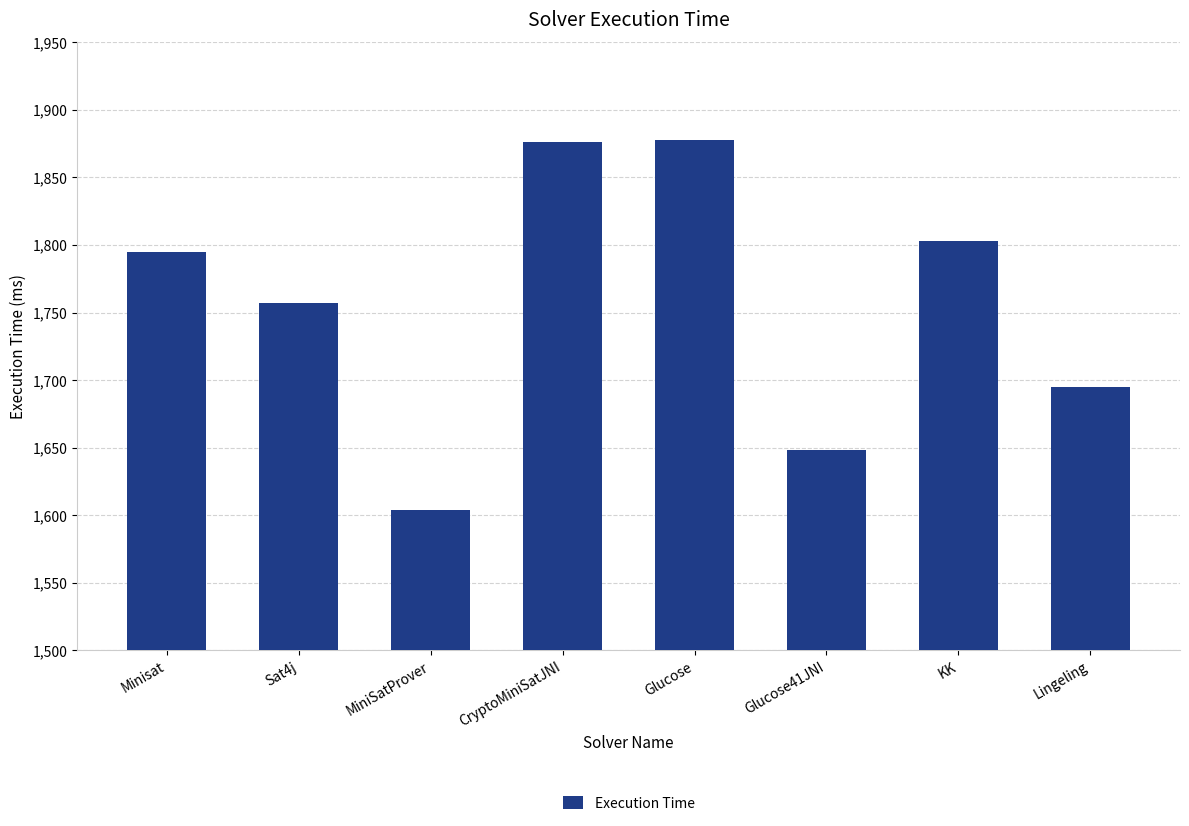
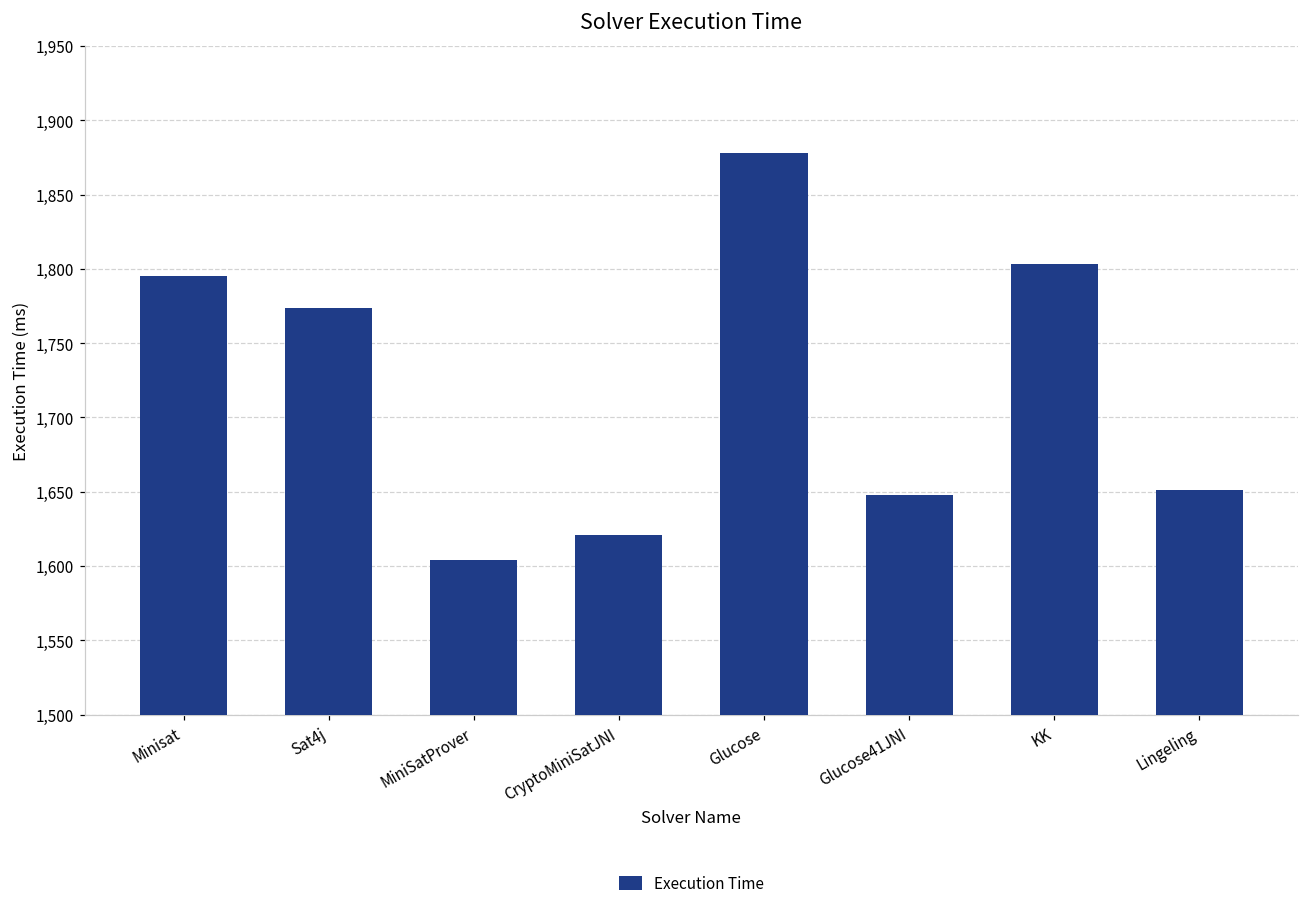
  {
    "Minisat": "1,795",
-   "Sat4j": "1,757",
+   "Sat4j": "1,774",
    "MiniSatProver": "1,604",
-   "CryptoMiniSatJNI": "1,876",
+   "CryptoMiniSatJNI": "1,621",
    "Glucose": "1,878",
    "Glucose41JNI": "1,648",
    "KK": "1,803",
-   "Lingeling": "1,695"
+   "Lingeling": "1,651"
  }
